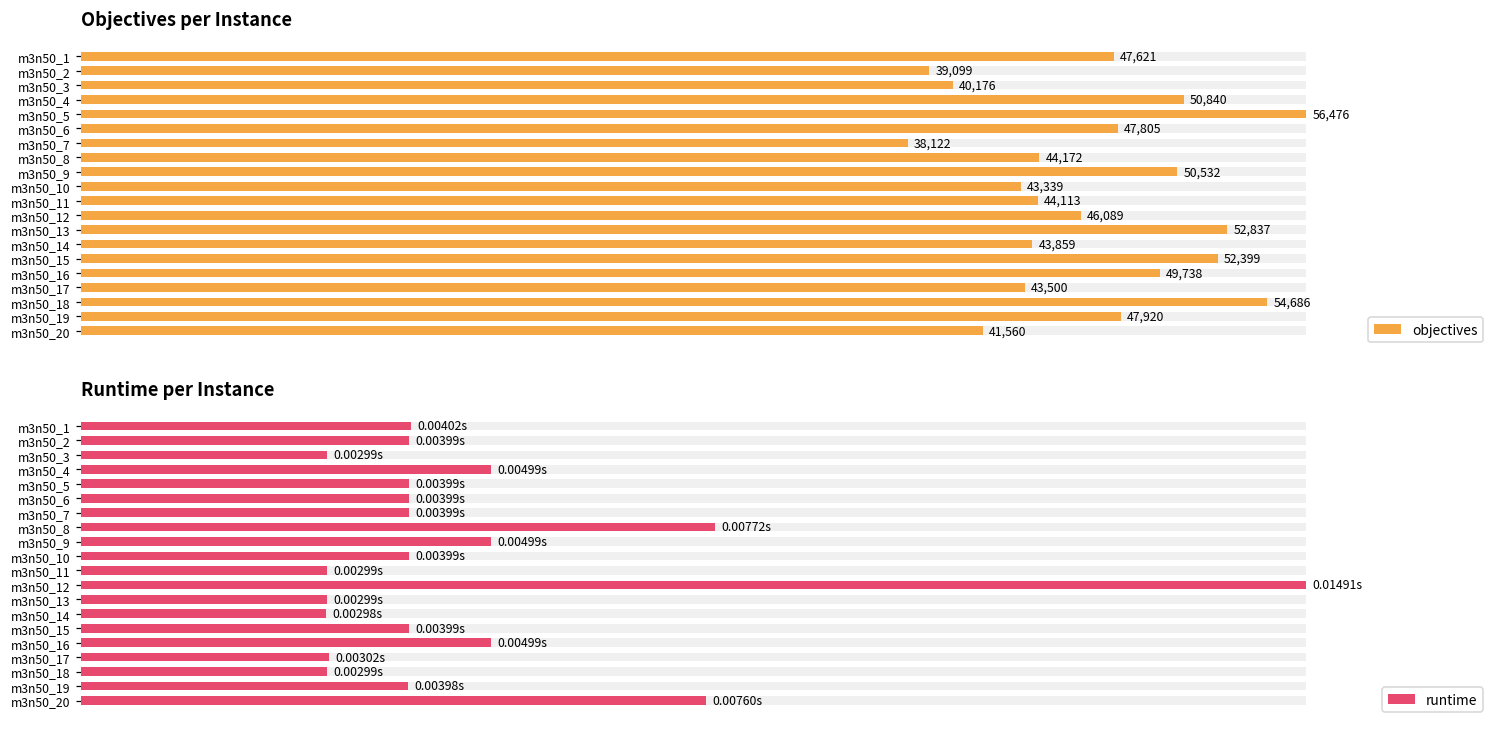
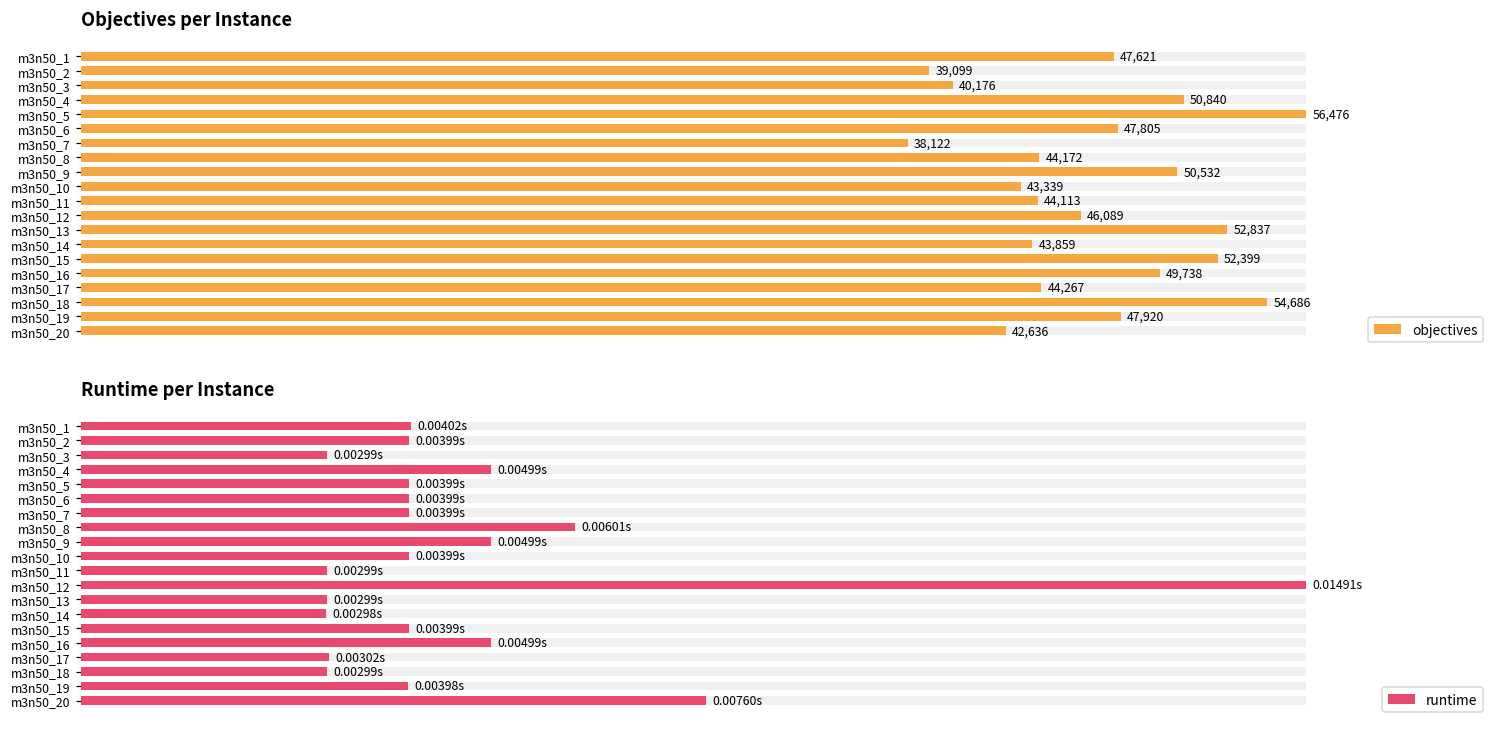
  {
    "Objectives per Instance": {
      "objectives": {
-       "m3n50_17": "43,500",
-       "m3n50_20": "41,560"
+       "m3n50_17": "44,267",
+       "m3n50_20": "42,636"
      }
    },
    "Runtime per Instance": {
      "runtime": {
-       "m3n50_8": "0.00772s"
+       "m3n50_8": "0.00601s"
      }
    }
  }
